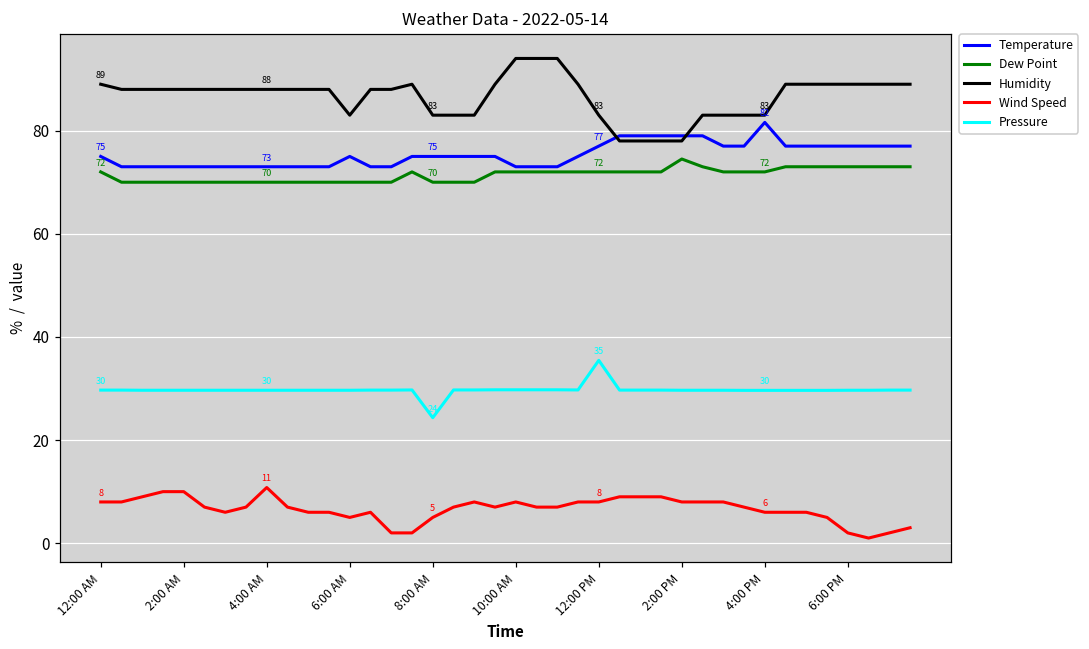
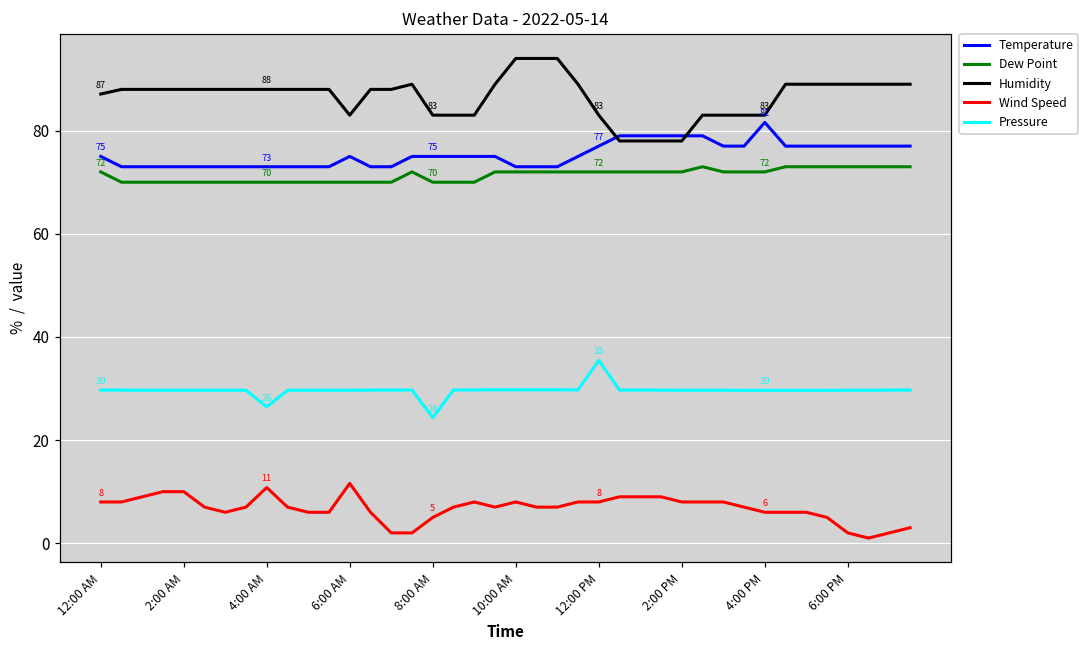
  {
    "Temperature": {
      "12:00 AM": 75,
      "4:00 AM": 73,
      "8:00 AM": 75,
      "12:00 PM": 77
    },
    "Dew Point": {
      "2:00 AM": 70,
      "6:00 AM": 70,
      "10:00 AM": 72,
-     "2:00 PM": 75,
+     "2:00 PM": 72,
      "6:00 PM": 73
    },
    "Humidity": {
-     "12:00 AM": 89,
+     "12:00 AM": 87,
      "4:00 AM": 88,
      "8:00 AM": 83,
      "12:00 PM": 83
    },
    "Wind Speed": {
      "2:00 AM": 10,
-     "6:00 AM": 5,
+     "6:00 AM": 12,
      "10:00 AM": 8,
      "2:00 PM": 8,
      "6:00 PM": 2
    },
    "Pressure": {
      "12:00 AM": 30,
-     "4:00 AM": 30,
+     "4:00 AM": 26,
      "8:00 AM": 24,
      "12:00 PM": 35,
      "4:00 PM": 30
    }
  }
